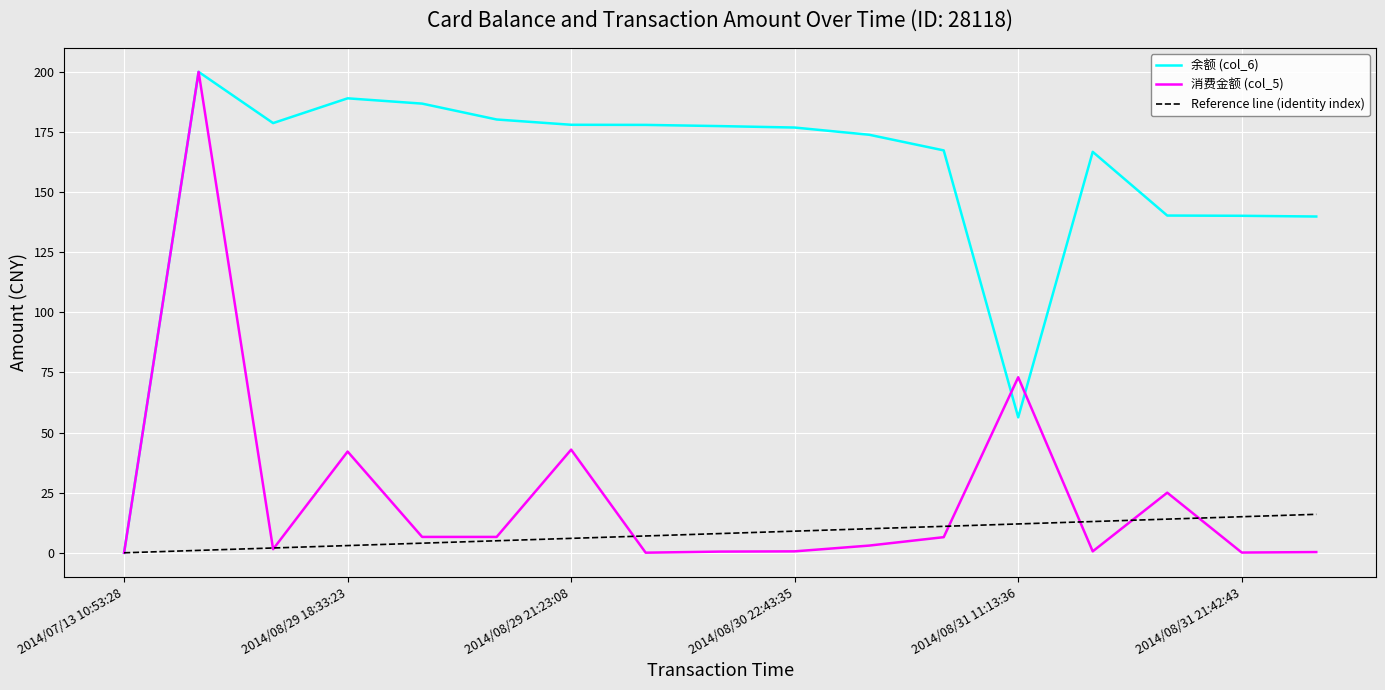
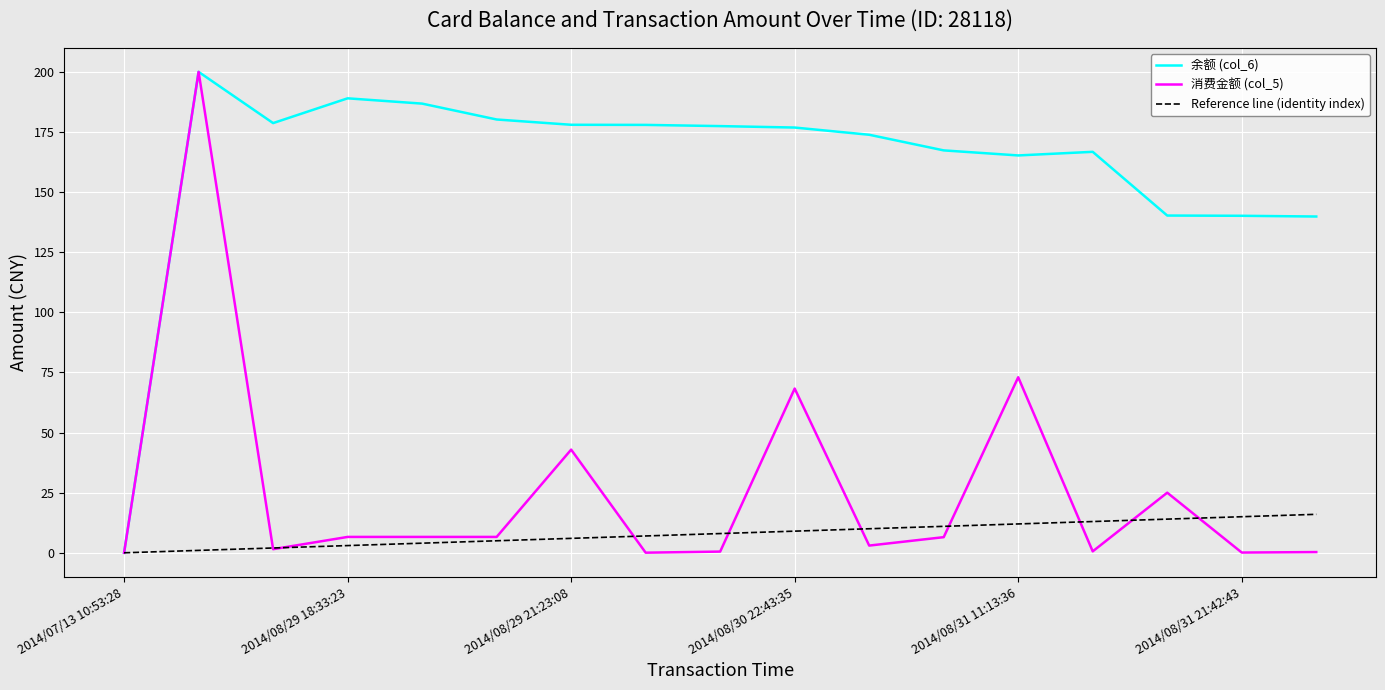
  {
    "余额 (col_6)": {
      "2014/08/29 18:33:23": 189,
      "2014/08/29 21:23:08": 178,
      "2014/08/30 22:43:35": 177,
-     "2014/08/31 11:13:36": 56,
+     "2014/08/31 11:13:36": 165,
      "2014/08/31 21:42:43": 140
    },
    "消费金额 (col_5)": {
-     "2014/08/29 18:33:23": 42,
+     "2014/08/29 18:33:23": 7,
      "2014/08/29 21:23:08": 43,
-     "2014/08/30 22:43:35": 1,
+     "2014/08/30 22:43:35": 68,
      "2014/08/31 11:13:36": 73,
      "2014/08/31 21:42:43": 0
    },
    "Reference line (identity index)": {
      "2014/08/29 18:33:23": 3,
      "2014/08/29 21:23:08": 6,
      "2014/08/30 22:43:35": 9,
      "2014/08/31 11:13:36": 12,
      "2014/08/31 21:42:43": 15
    }
  }
